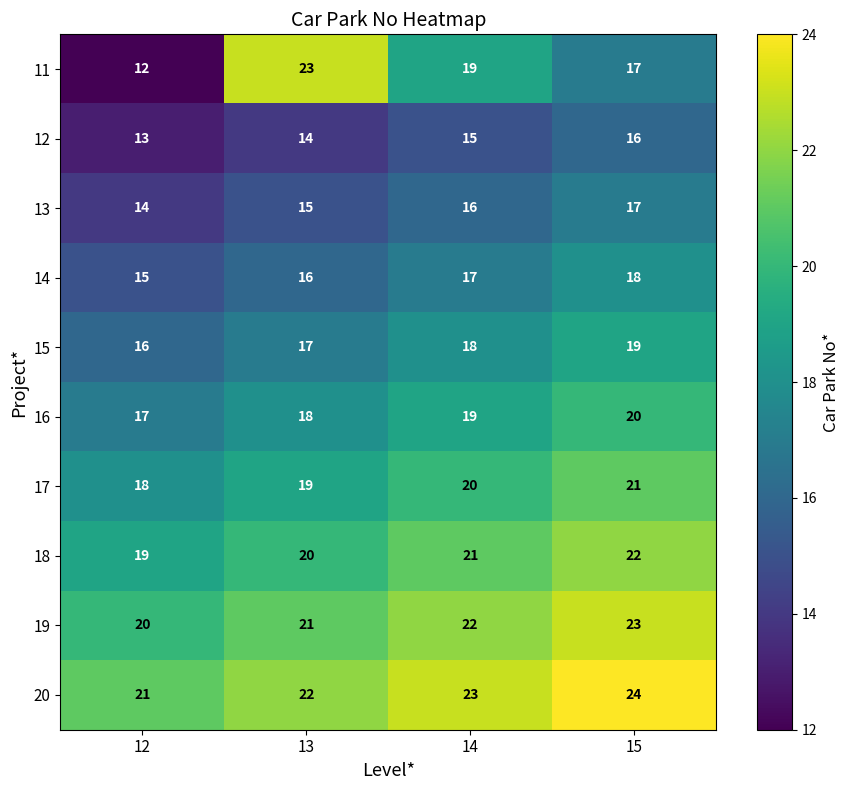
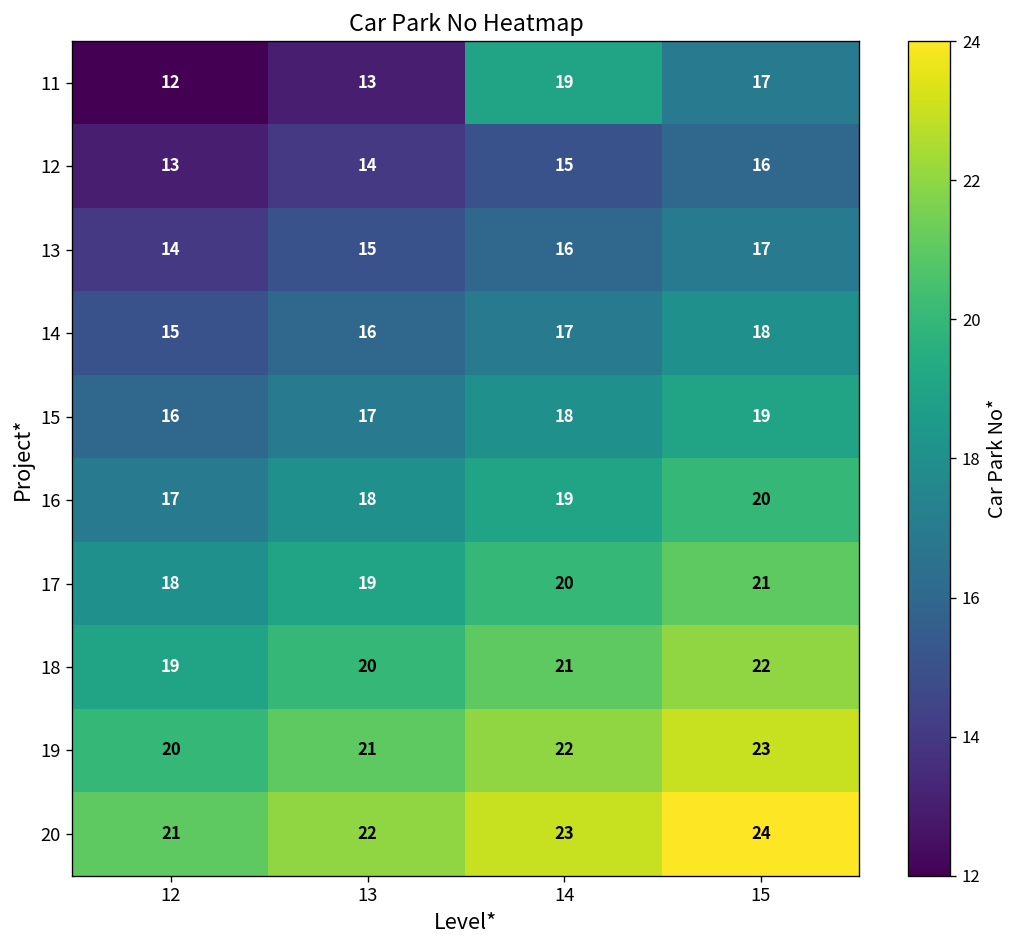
  {
    "11": {
      "12": 12,
-     "13": 23,
+     "13": 13,
      "14": 19,
      "15": 17
    },
    "12": {
      "12": 13,
      "13": 14,
      "14": 15,
      "15": 16
    },
    "13": {
      "12": 14,
      "13": 15,
      "14": 16,
      "15": 17
    },
    "14": {
      "12": 15,
      "13": 16,
      "14": 17,
      "15": 18
    },
    "15": {
      "12": 16,
      "13": 17,
      "14": 18,
      "15": 19
    },
    "16": {
      "12": 17,
      "13": 18,
      "14": 19,
      "15": 20
    },
    "17": {
      "12": 18,
      "13": 19,
      "14": 20,
      "15": 21
    },
    "18": {
      "12": 19,
      "13": 20,
      "14": 21,
      "15": 22
    },
    "19": {
      "12": 20,
      "13": 21,
      "14": 22,
      "15": 23
    },
    "20": {
      "12": 21,
      "13": 22,
      "14": 23,
      "15": 24
    }
  }
